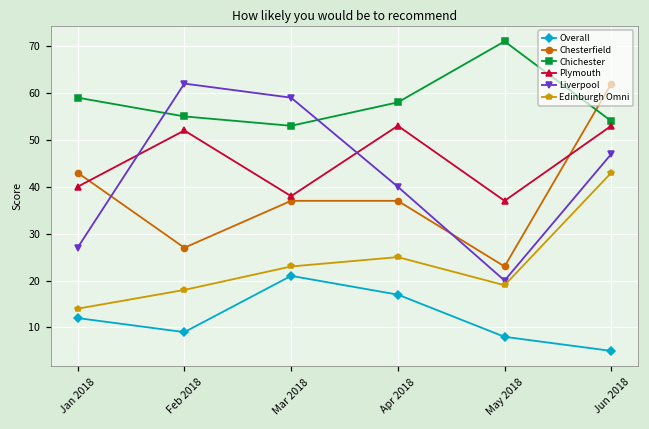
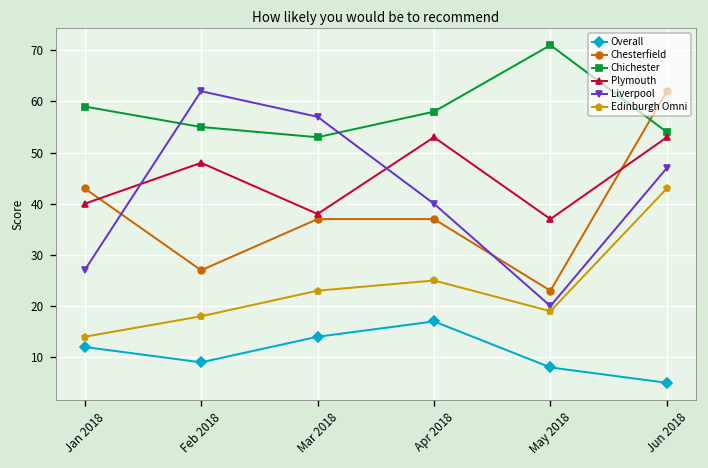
  {
    "Overall": {
      "Jan 2018": 12,
      "Feb 2018": 9,
-     "Mar 2018": 21,
+     "Mar 2018": 14,
      "Apr 2018": 17,
      "May 2018": 8,
      "Jun 2018": 5
    },
    "Chichester": {
      "Jan 2018": 59,
      "Feb 2018": 55,
      "Mar 2018": 53,
      "Apr 2018": 58,
      "May 2018": 71,
      "Jun 2018": 54
    },
    "Plymouth": {
      "Jan 2018": 40,
-     "Feb 2018": 52,
+     "Feb 2018": 48,
      "Mar 2018": 38,
      "Apr 2018": 53,
      "May 2018": 37,
      "Jun 2018": 53
    },
    "Liverpool": {
      "Jan 2018": 27,
      "Feb 2018": 62,
-     "Mar 2018": 59,
+     "Mar 2018": 57,
      "Apr 2018": 40,
      "May 2018": 20,
      "Jun 2018": 47
    }
  }
